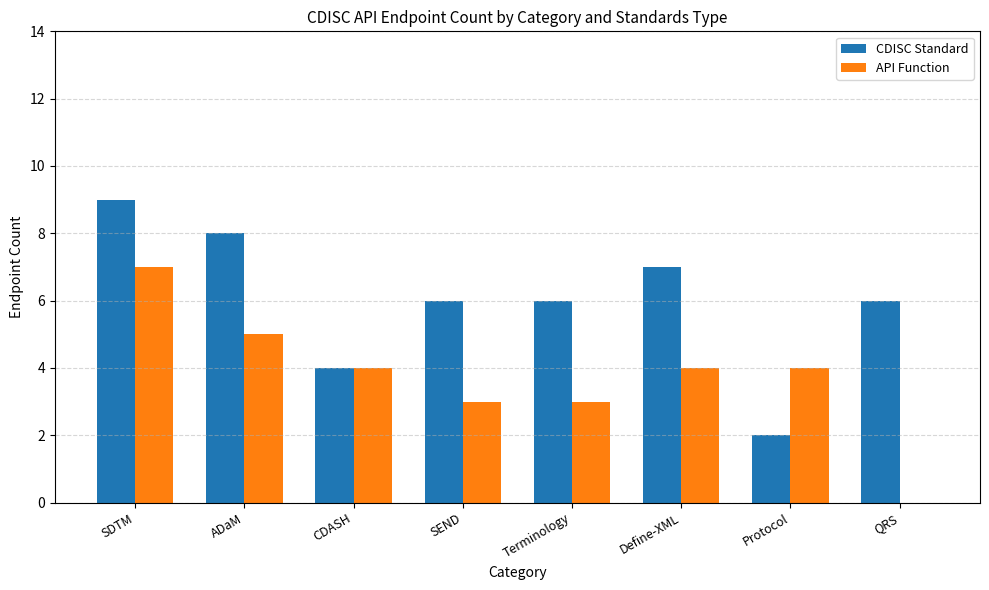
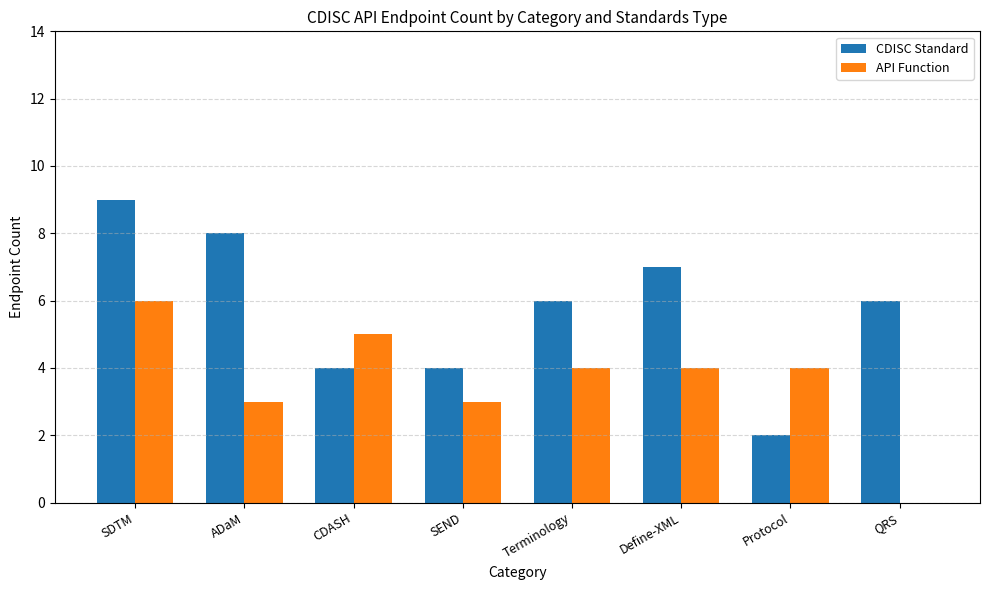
  {
    "CDISC Standard": {
      "SDTM": 9,
      "ADaM": 8,
      "CDASH": 4,
-     "SEND": 6,
+     "SEND": 4,
      "Terminology": 6,
      "Define-XML": 7,
      "Protocol": 2,
      "QRS": 6
    },
    "API Function": {
-     "SDTM": 7,
-     "ADaM": 5,
-     "CDASH": 4,
+     "SDTM": 6,
+     "ADaM": 3,
+     "CDASH": 5,
      "SEND": 3,
-     "Terminology": 3,
+     "Terminology": 4,
      "Define-XML": 4,
      "Protocol": 4,
      "QRS": 0
    }
  }
